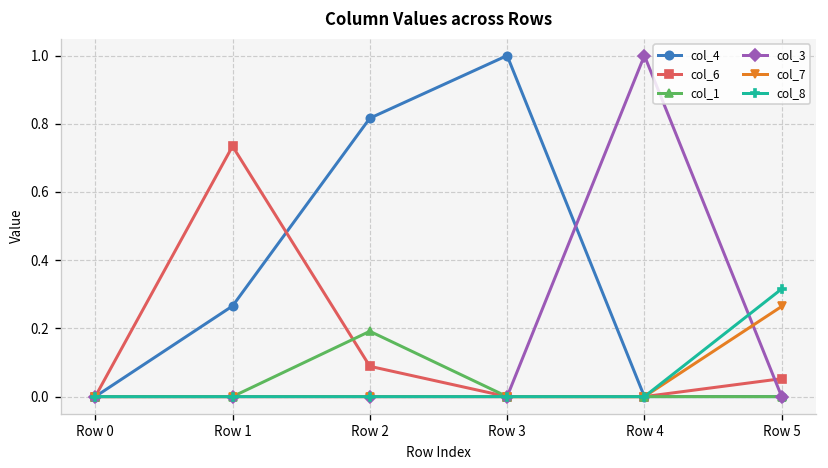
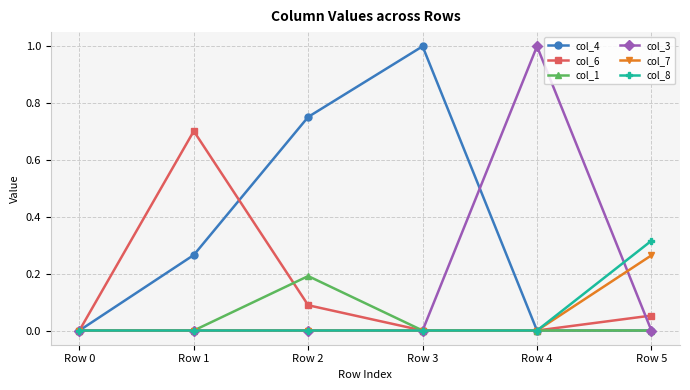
  {
    "col_4": {
      "Row 1": 0.27,
-     "Row 2": 0.82,
+     "Row 2": 0.75,
      "Row 3": 1.00
    },
    "col_6": {
-     "Row 1": 0.73,
+     "Row 1": 0.70,
      "Row 2": 0.09,
      "Row 5": 0.05
    },
    "col_1": {
      "Row 2": 0.19
    },
    "col_3": {
      "Row 4": 1.00
    },
    "col_7": {
      "Row 5": 0.26
    },
    "col_8": {
      "Row 5": 0.32
    }
  }
